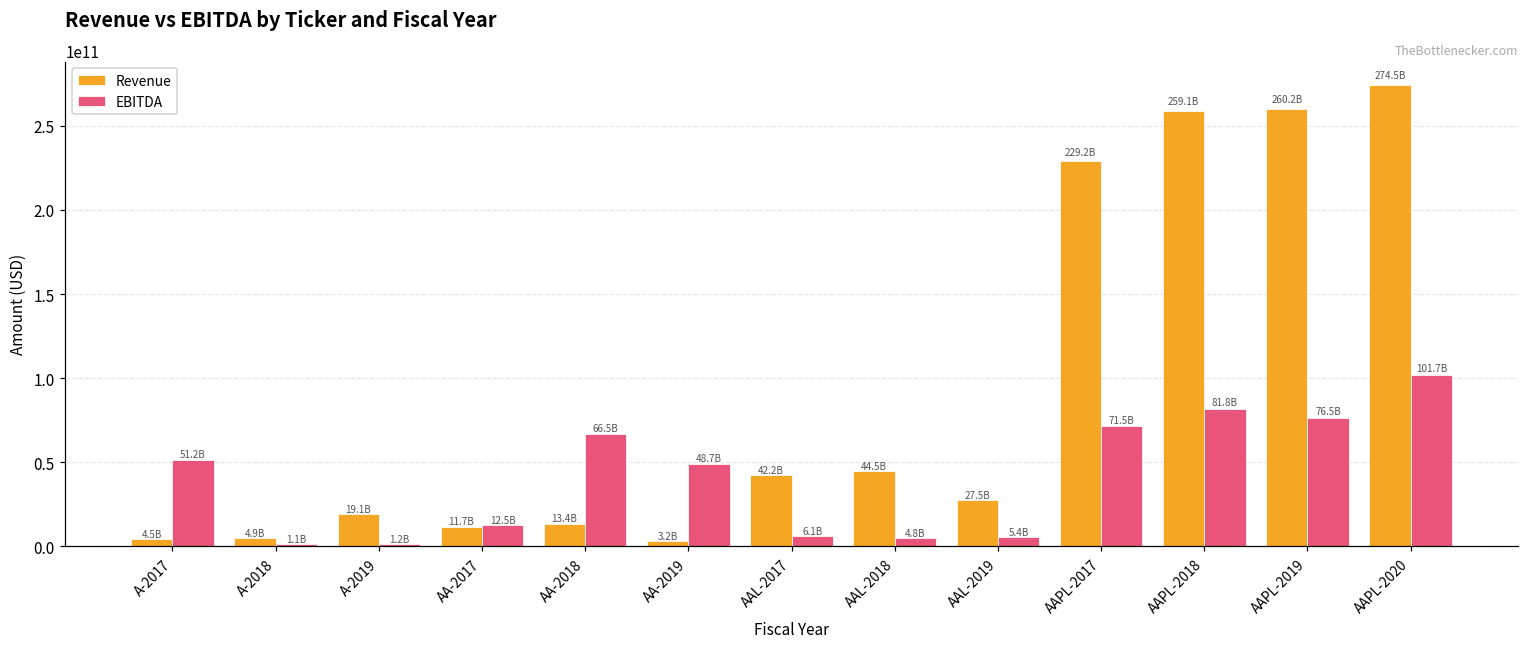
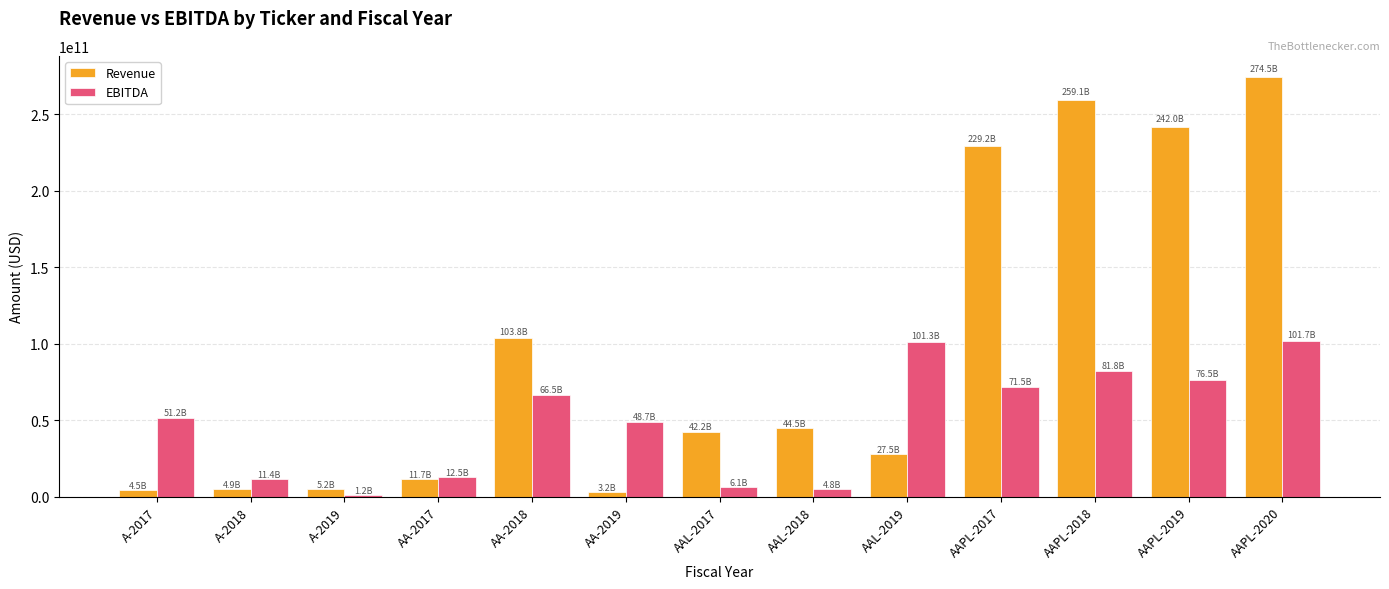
  {
    "Revenue": {
      "A-2017": "4.5B",
      "A-2018": "4.9B",
-     "A-2019": "19.1B",
+     "A-2019": "5.2B",
      "AA-2017": "11.7B",
-     "AA-2018": "13.4B",
+     "AA-2018": "103.8B",
      "AA-2019": "3.2B",
      "AAL-2017": "42.2B",
      "AAL-2018": "44.5B",
      "AAL-2019": "27.5B",
      "AAPL-2017": "229.2B",
      "AAPL-2018": "259.1B",
-     "AAPL-2019": "260.2B",
+     "AAPL-2019": "242.0B",
      "AAPL-2020": "274.5B"
    },
    "EBITDA": {
      "A-2017": "51.2B",
-     "A-2018": "1.1B",
+     "A-2018": "11.4B",
      "A-2019": "1.2B",
      "AA-2017": "12.5B",
      "AA-2018": "66.5B",
      "AA-2019": "48.7B",
      "AAL-2017": "6.1B",
      "AAL-2018": "4.8B",
-     "AAL-2019": "5.4B",
+     "AAL-2019": "101.3B",
      "AAPL-2017": "71.5B",
      "AAPL-2018": "81.8B",
      "AAPL-2019": "76.5B",
      "AAPL-2020": "101.7B"
    }
  }
